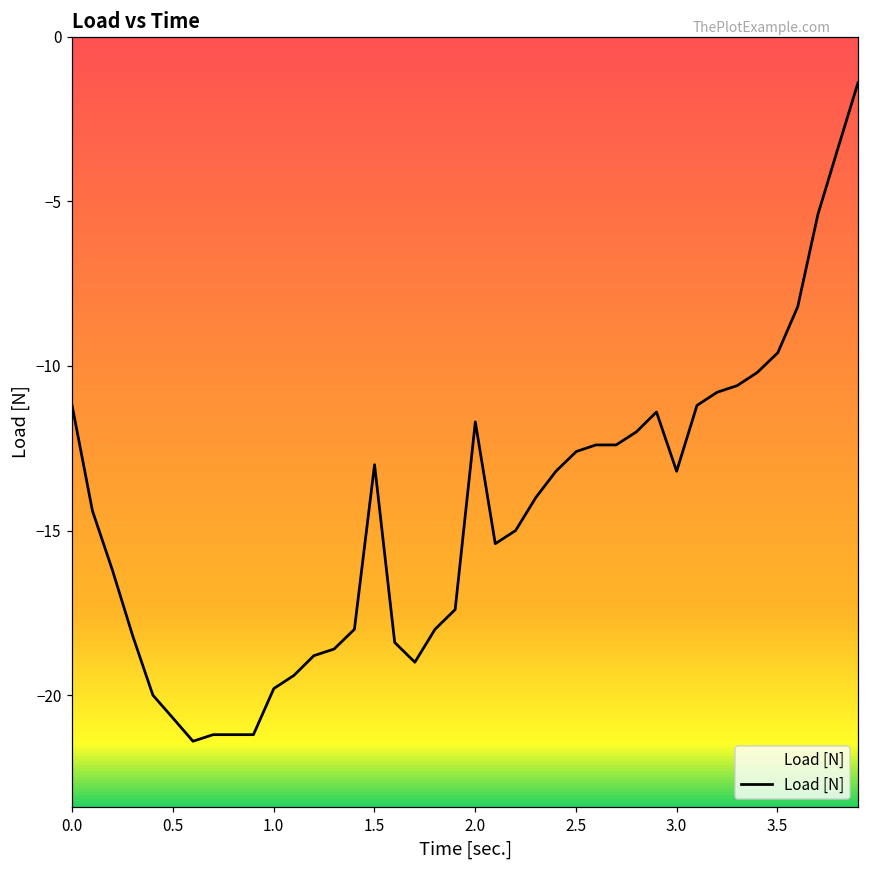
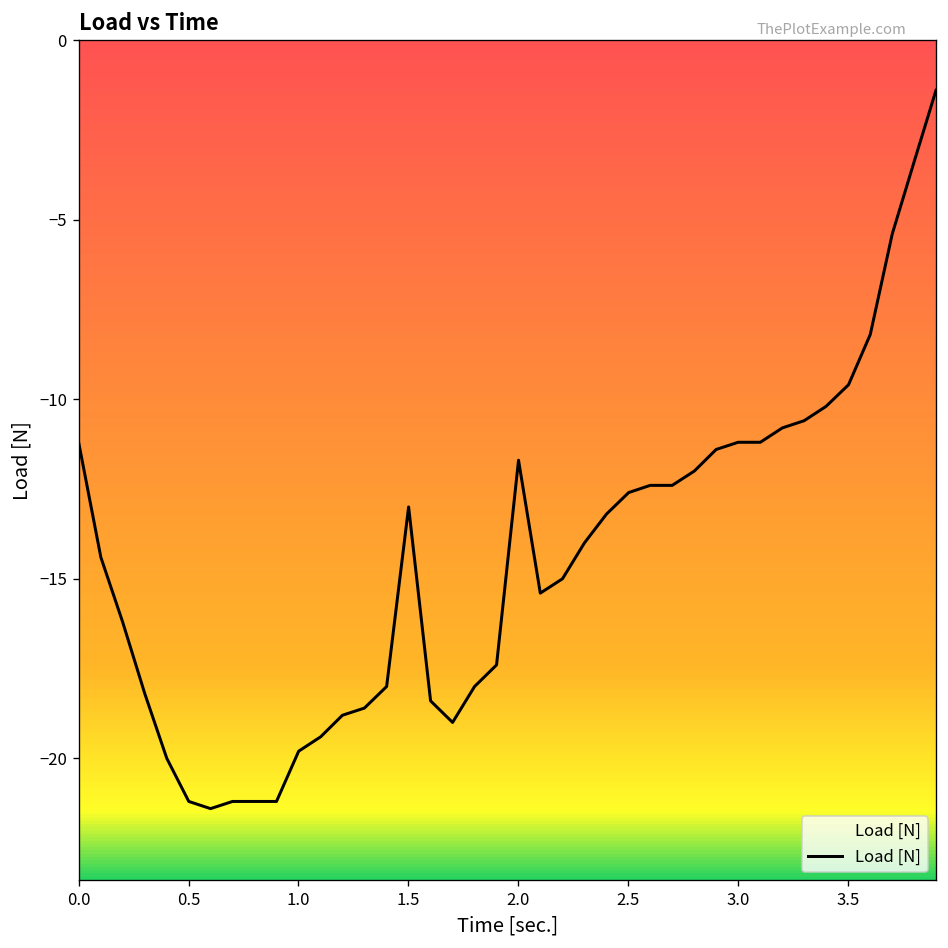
  {
    "0.0": -11.2,
-   "0.5": -20.7,
+   "0.5": -21.2,
    "1.0": -19.8,
    "1.5": -13.0,
    "2.0": -11.7,
-   "3.0": -13.2
+   "3.0": -11.2
  }
